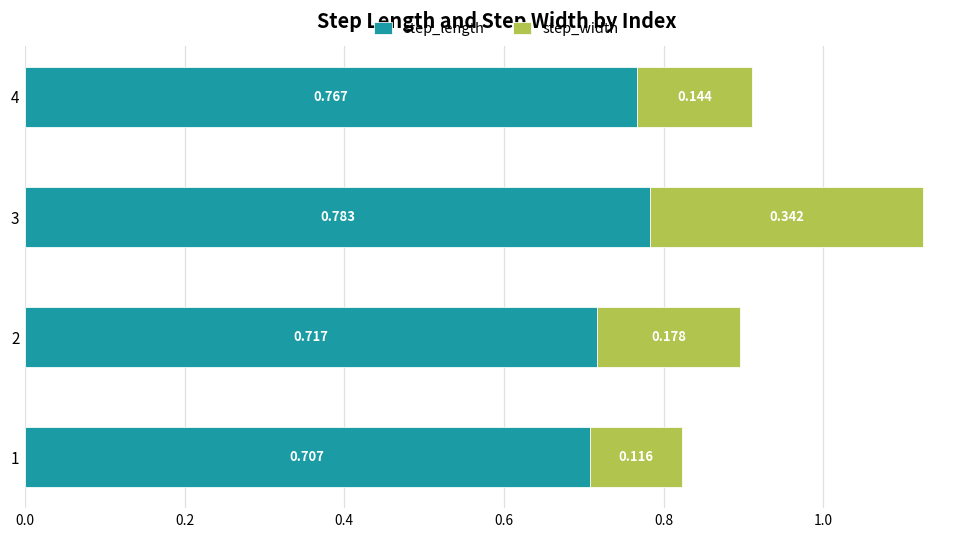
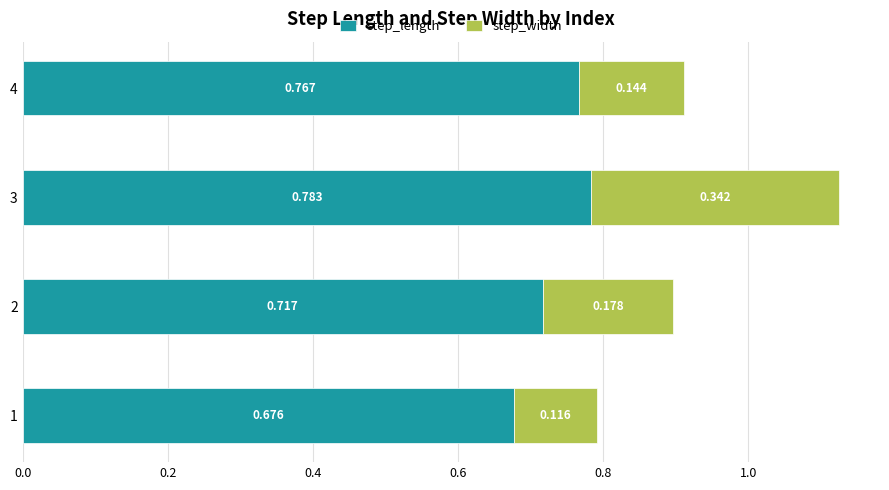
  {
    "step_length": {
      "4": 0.767,
      "3": 0.783,
      "2": 0.717,
-     "1": 0.707
+     "1": 0.676
    },
    "step_width": {
      "4": 0.144,
      "3": 0.342,
      "2": 0.178,
      "1": 0.116
    }
  }
